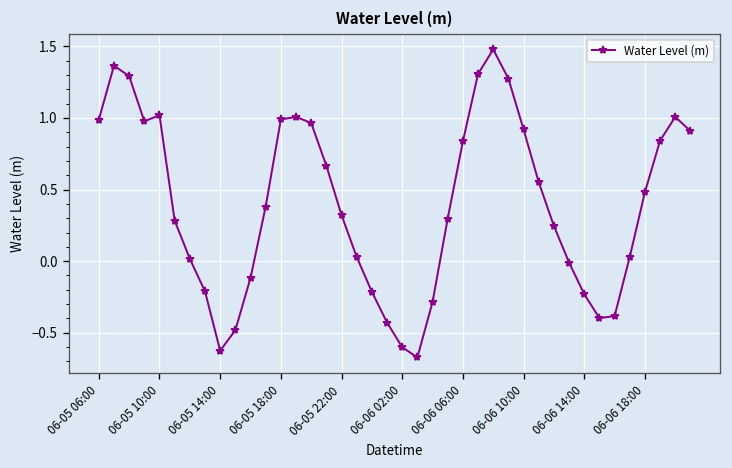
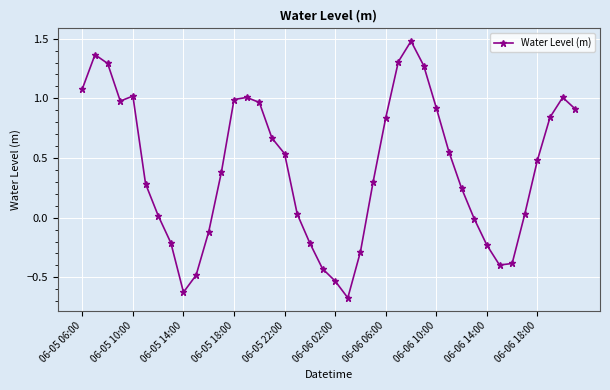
  {
-   "06-05 06:00": 0.99,
+   "06-05 06:00": 1.08,
    "06-05 10:00": 1.02,
    "06-05 14:00": -0.63,
    "06-05 18:00": 0.99,
-   "06-05 22:00": 0.32,
-   "06-06 02:00": -0.60,
+   "06-05 22:00": 0.54,
+   "06-06 02:00": -0.53,
    "06-06 06:00": 0.84,
    "06-06 10:00": 0.92,
    "06-06 14:00": -0.23,
    "06-06 18:00": 0.48
  }
